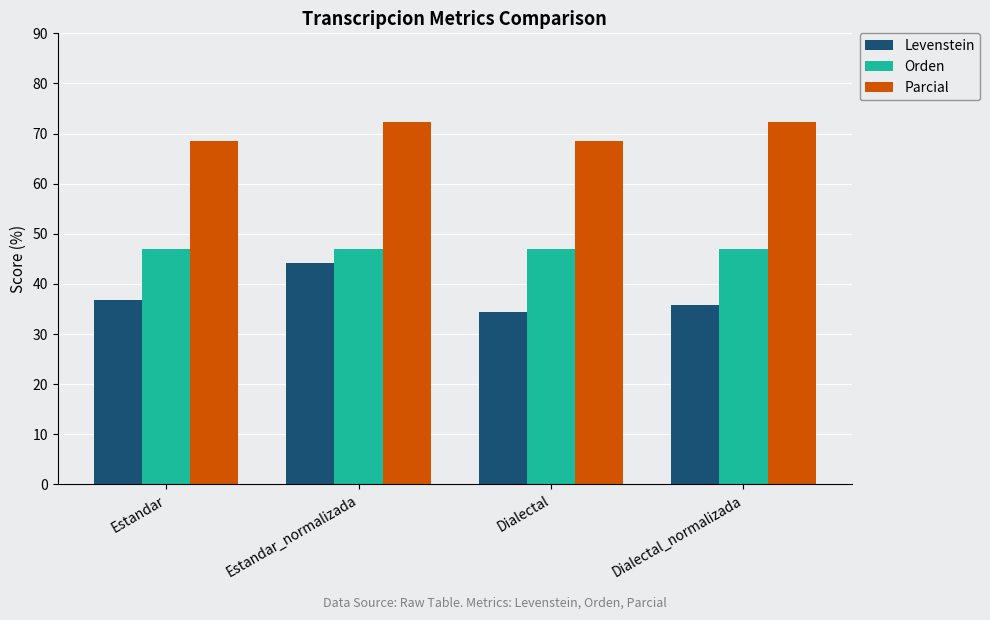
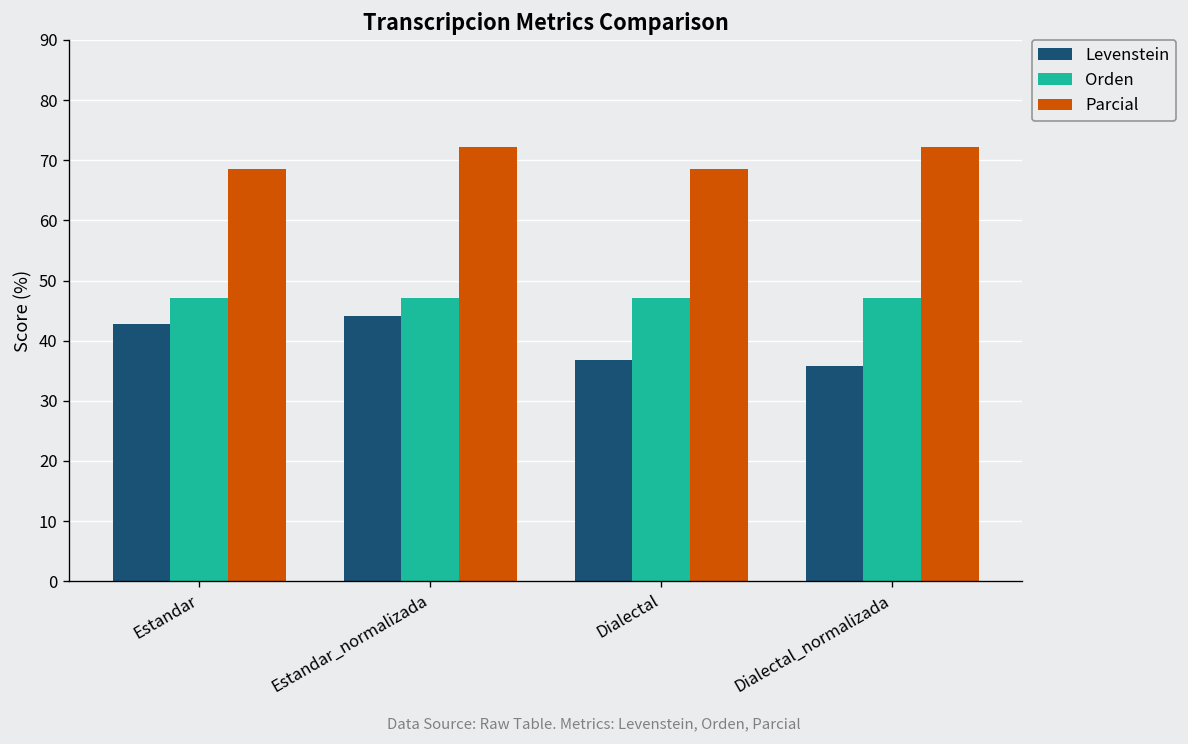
  {
    "Levenstein": {
-     "Estandar": 37,
+     "Estandar": 43,
      "Estandar_normalizada": 44,
-     "Dialectal": 34,
+     "Dialectal": 37,
      "Dialectal_normalizada": 36
    },
    "Orden": {
      "Estandar": 47,
      "Estandar_normalizada": 47,
      "Dialectal": 47,
      "Dialectal_normalizada": 47
    },
    "Parcial": {
      "Estandar": 68,
      "Estandar_normalizada": 72,
      "Dialectal": 68,
      "Dialectal_normalizada": 72
    }
  }
